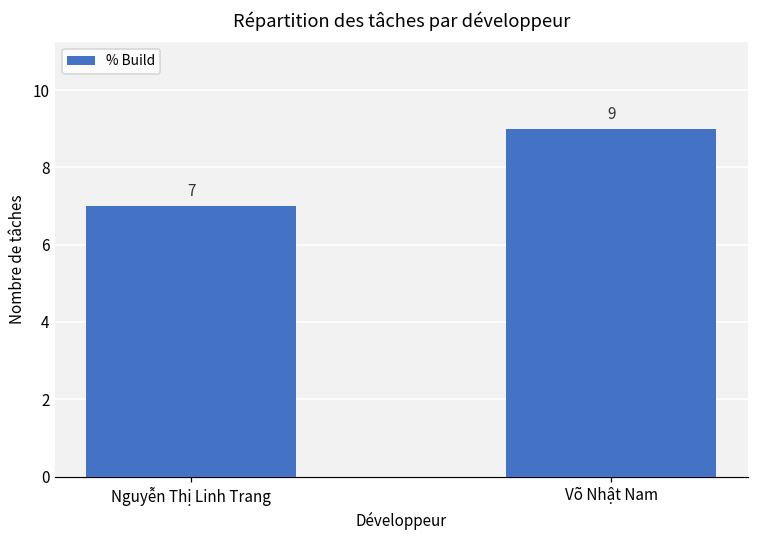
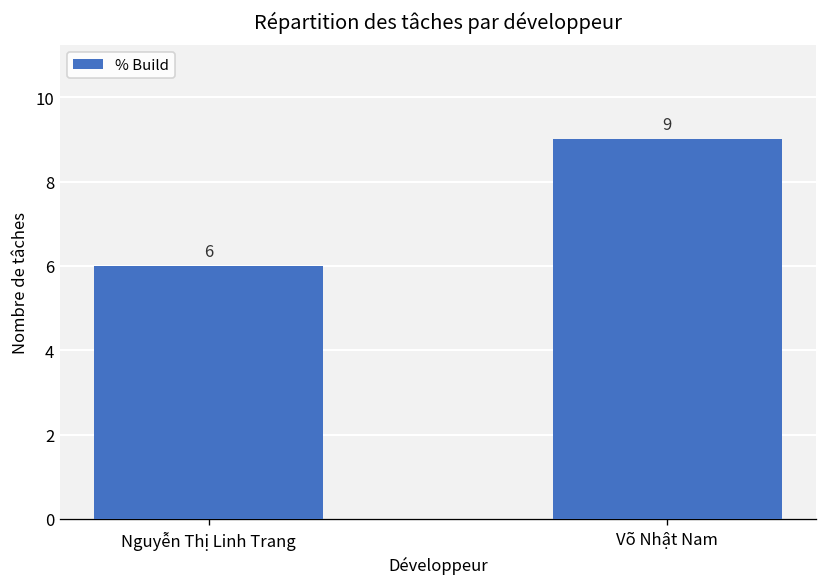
  {
-   "Nguyễn Thị Linh Trang": 7,
+   "Nguyễn Thị Linh Trang": 6,
    "Võ Nhật Nam": 9
  }
